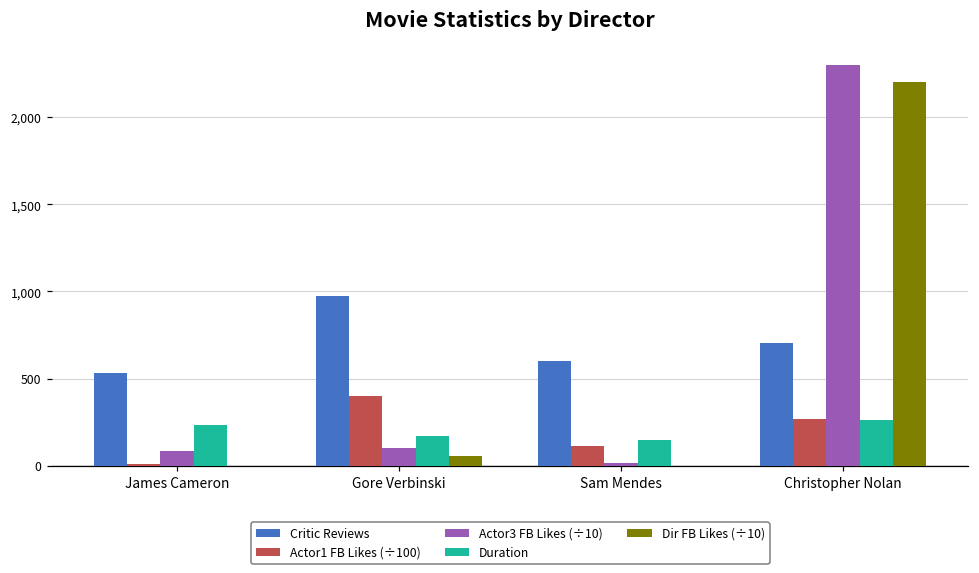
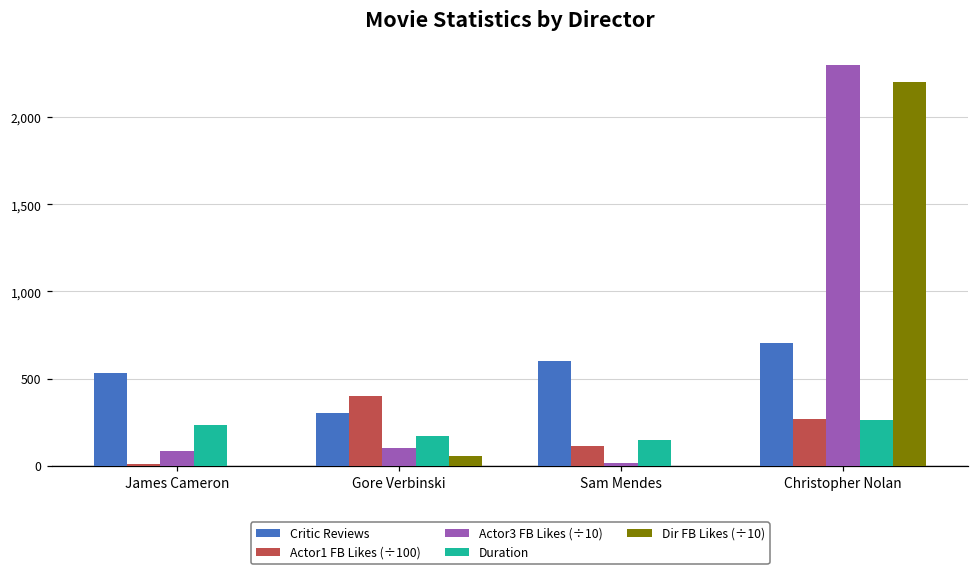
  {
    "Critic Reviews": {
      "James Cameron": "530",
-     "Gore Verbinski": "980",
+     "Gore Verbinski": "300",
      "Sam Mendes": "600",
      "Christopher Nolan": "710"
    },
    "Actor1 FB Likes (÷100)": {
      "Gore Verbinski": "400",
      "Sam Mendes": "110",
      "Christopher Nolan": "270"
    },
    "Actor3 FB Likes (÷10)": {
      "James Cameron": "90",
      "Gore Verbinski": "100",
      "Sam Mendes": "20",
      "Christopher Nolan": "2,300"
    },
    "Duration": {
      "James Cameron": "230",
      "Gore Verbinski": "170",
      "Sam Mendes": "150",
      "Christopher Nolan": "260"
    },
    "Dir FB Likes (÷10)": {
      "James Cameron": "0",
      "Gore Verbinski": "60",
      "Sam Mendes": "0",
      "Christopher Nolan": "2,200"
    }
  }
